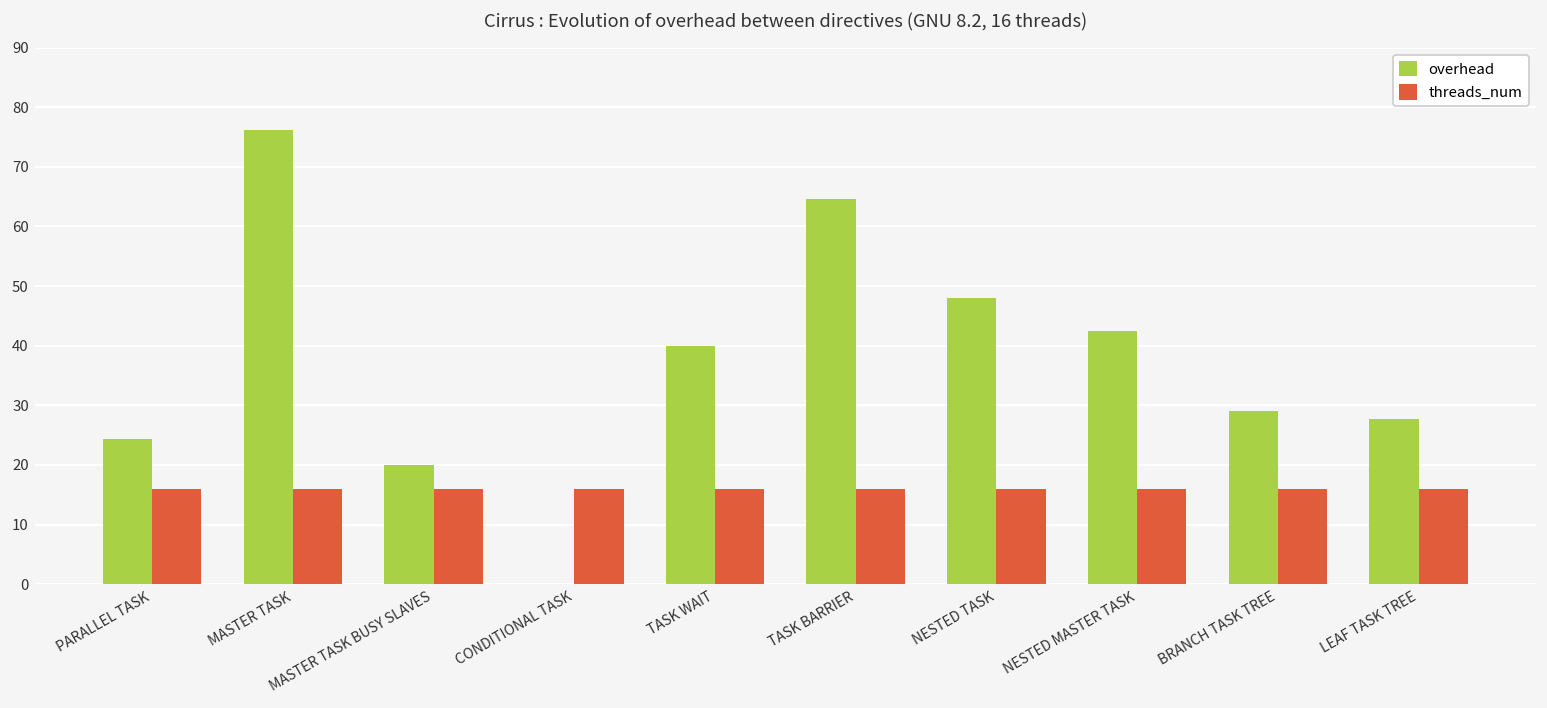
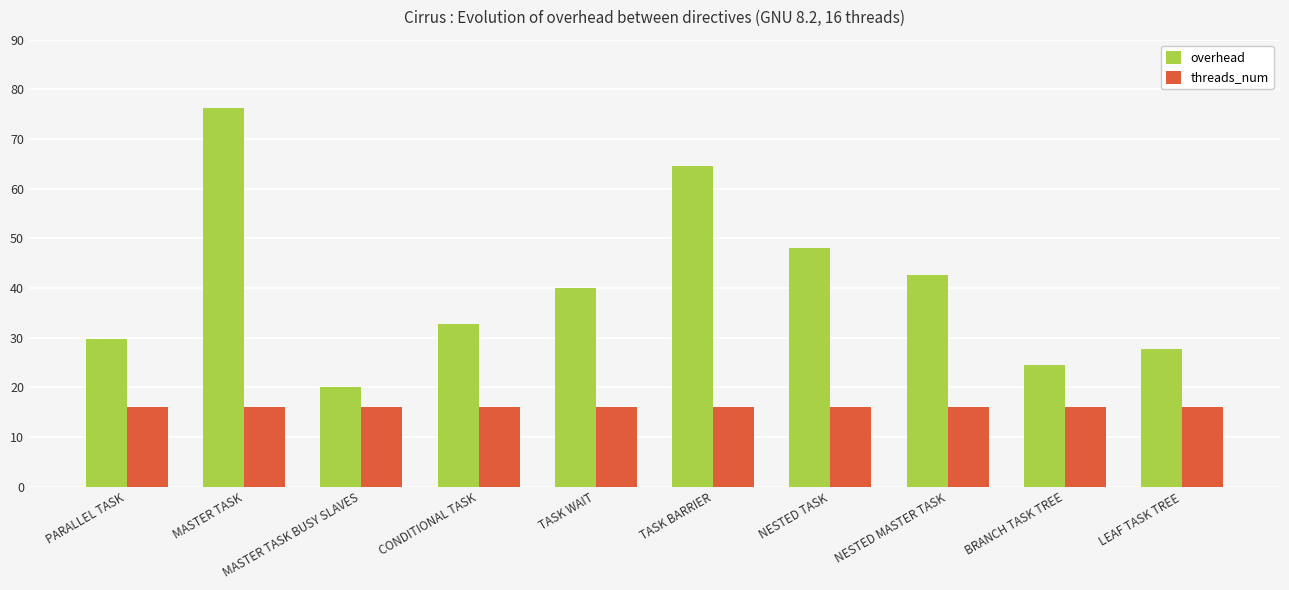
  {
    "overhead": {
-     "PARALLEL TASK": 24,
+     "PARALLEL TASK": 30,
      "MASTER TASK": 76,
      "MASTER TASK BUSY SLAVES": 20,
-     "CONDITIONAL TASK": 0,
+     "CONDITIONAL TASK": 33,
      "TASK WAIT": 40,
      "TASK BARRIER": 65,
      "NESTED TASK": 48,
      "NESTED MASTER TASK": 43,
-     "BRANCH TASK TREE": 29,
+     "BRANCH TASK TREE": 25,
      "LEAF TASK TREE": 28
    },
    "threads_num": {
      "PARALLEL TASK": 16,
      "MASTER TASK": 16,
      "MASTER TASK BUSY SLAVES": 16,
      "CONDITIONAL TASK": 16,
      "TASK WAIT": 16,
      "TASK BARRIER": 16,
      "NESTED TASK": 16,
      "NESTED MASTER TASK": 16,
      "BRANCH TASK TREE": 16,
      "LEAF TASK TREE": 16
    }
  }
